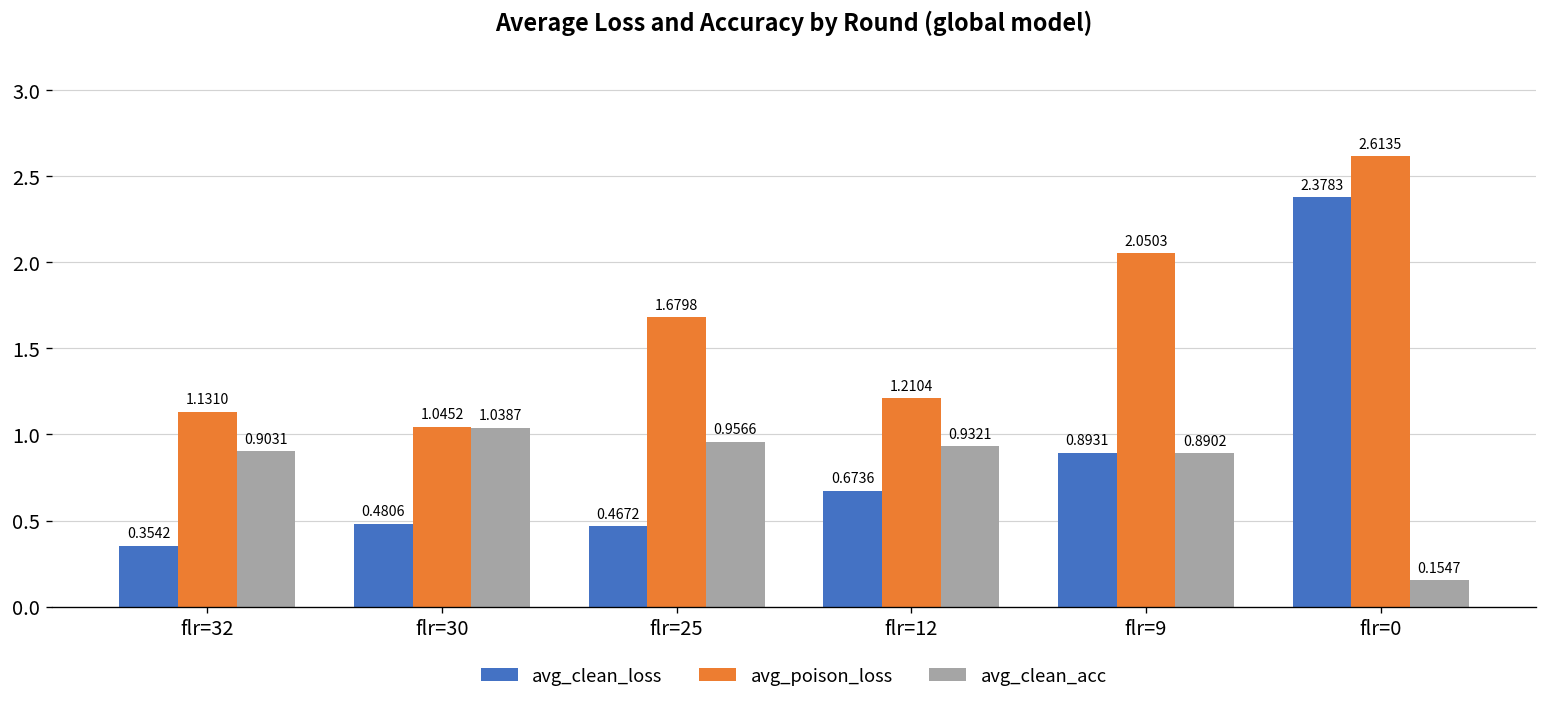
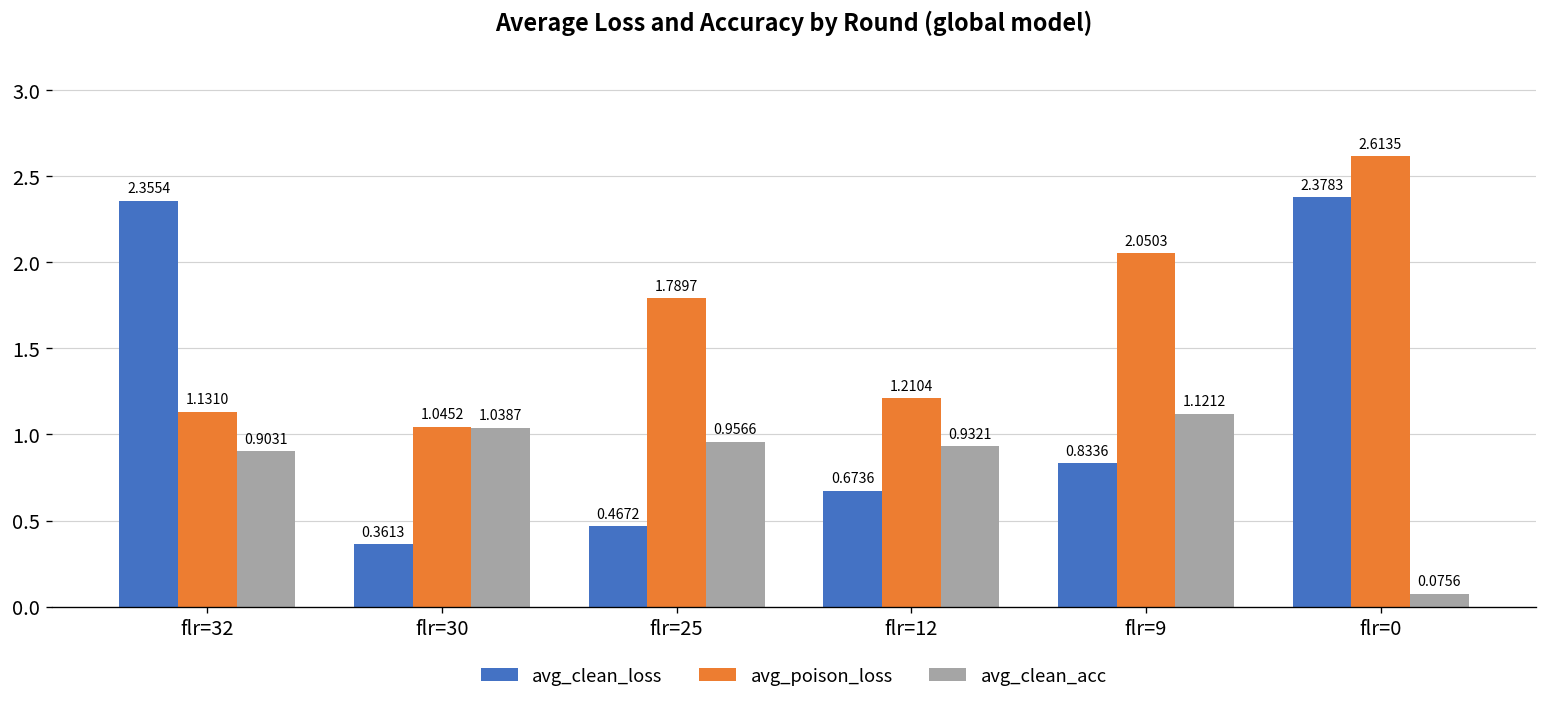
  {
    "avg_clean_loss": {
-     "flr=32": 0.3542,
-     "flr=30": 0.4806,
+     "flr=32": 2.3554,
+     "flr=30": 0.3613,
      "flr=25": 0.4672,
      "flr=12": 0.6736,
-     "flr=9": 0.8931,
+     "flr=9": 0.8336,
      "flr=0": 2.3783
    },
    "avg_poison_loss": {
      "flr=32": 1.1310,
      "flr=30": 1.0452,
-     "flr=25": 1.6798,
+     "flr=25": 1.7897,
      "flr=12": 1.2104,
      "flr=9": 2.0503,
      "flr=0": 2.6135
    },
    "avg_clean_acc": {
      "flr=32": 0.9031,
      "flr=30": 1.0387,
      "flr=25": 0.9566,
      "flr=12": 0.9321,
-     "flr=9": 0.8902,
-     "flr=0": 0.1547
+     "flr=9": 1.1212,
+     "flr=0": 0.0756
    }
  }
